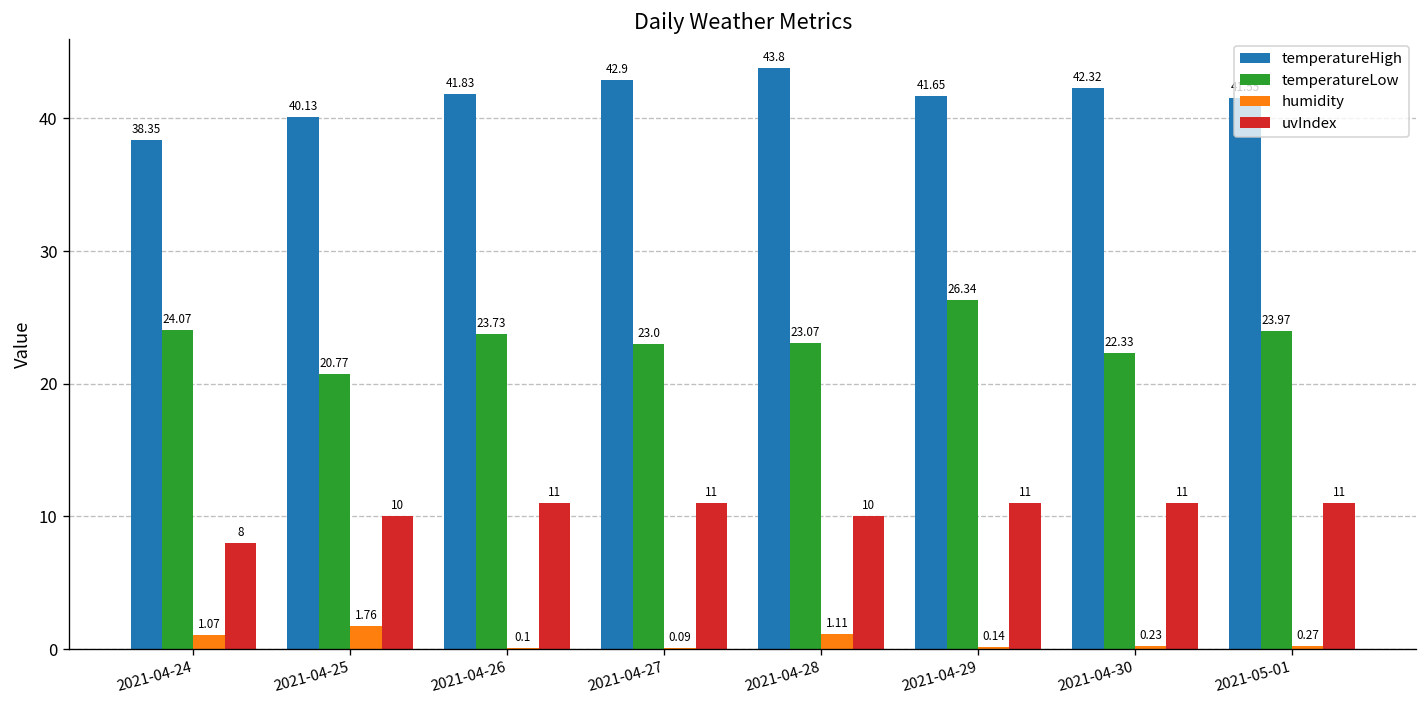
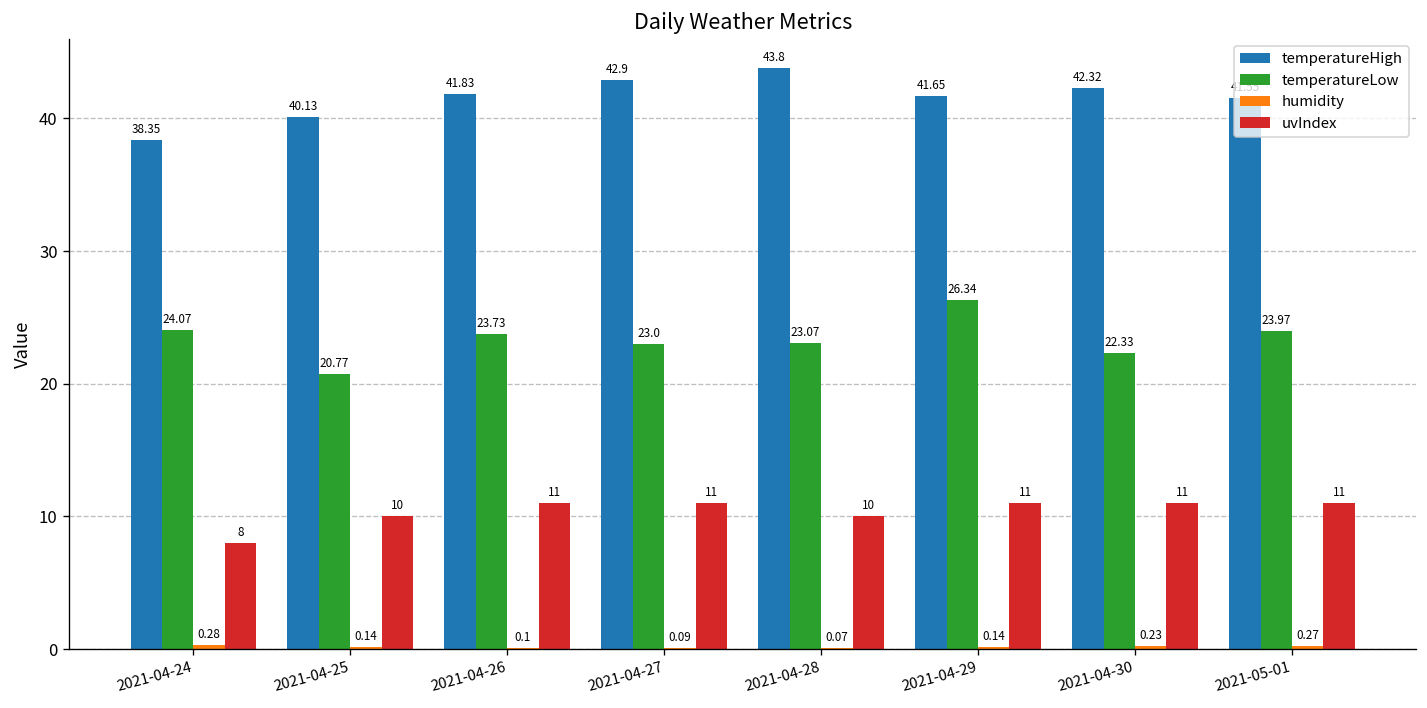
  {
    "temperatureHigh": {
      "2021-04-24": 38.35,
      "2021-04-25": 40.13,
      "2021-04-26": 41.83,
      "2021-04-27": 42.9,
      "2021-04-28": 43.8,
      "2021-04-29": 41.65,
      "2021-04-30": 42.32
    },
    "temperatureLow": {
      "2021-04-24": 24.07,
      "2021-04-25": 20.77,
      "2021-04-26": 23.73,
      "2021-04-27": 23.0,
      "2021-04-28": 23.07,
      "2021-04-29": 26.34,
      "2021-04-30": 22.33,
      "2021-05-01": 23.97
    },
    "humidity": {
-     "2021-04-24": 1.07,
-     "2021-04-25": 1.76,
+     "2021-04-24": 0.28,
+     "2021-04-25": 0.14,
      "2021-04-26": 0.1,
      "2021-04-27": 0.09,
-     "2021-04-28": 1.11,
+     "2021-04-28": 0.07,
      "2021-04-29": 0.14,
      "2021-04-30": 0.23,
      "2021-05-01": 0.27
    },
    "uvIndex": {
      "2021-04-24": 8,
      "2021-04-25": 10,
      "2021-04-26": 11,
      "2021-04-27": 11,
      "2021-04-28": 10,
      "2021-04-29": 11,
      "2021-04-30": 11,
      "2021-05-01": 11
    }
  }
